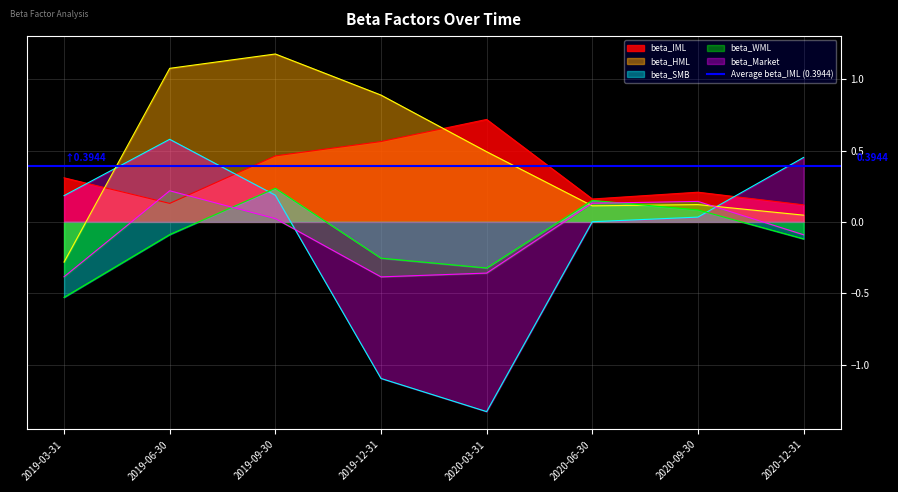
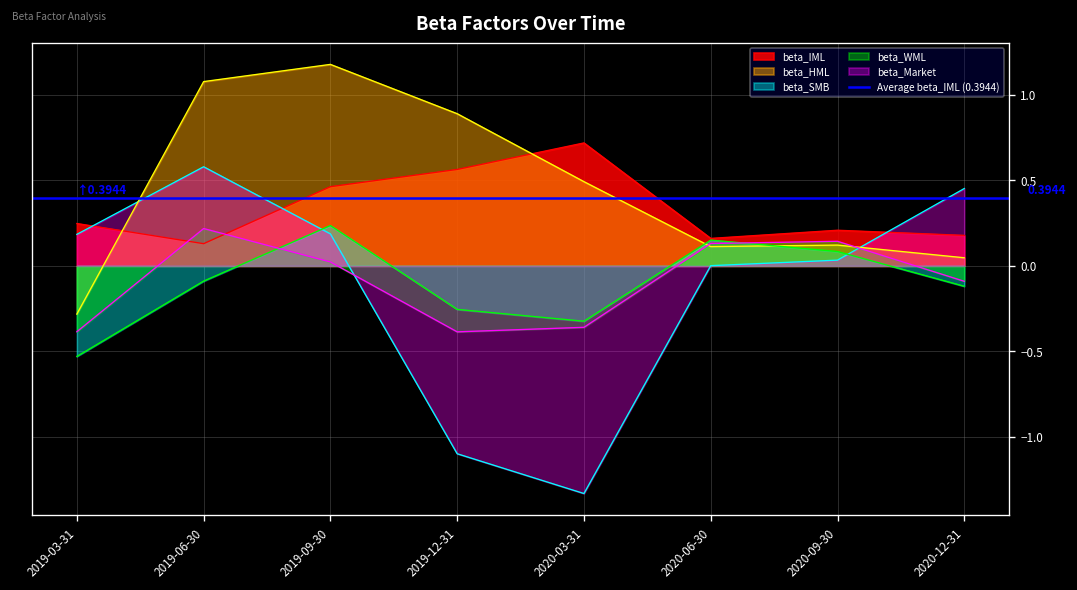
  {
    "beta_IML": {
-     "2019-03-31": 0.31,
+     "2019-03-31": 0.25,
      "2019-06-30": 0.13,
      "2019-09-30": 0.46,
      "2019-12-31": 0.56,
      "2020-03-31": 0.72,
      "2020-09-30": 0.21,
-     "2020-12-31": 0.12
+     "2020-12-31": 0.18
    }
  }
